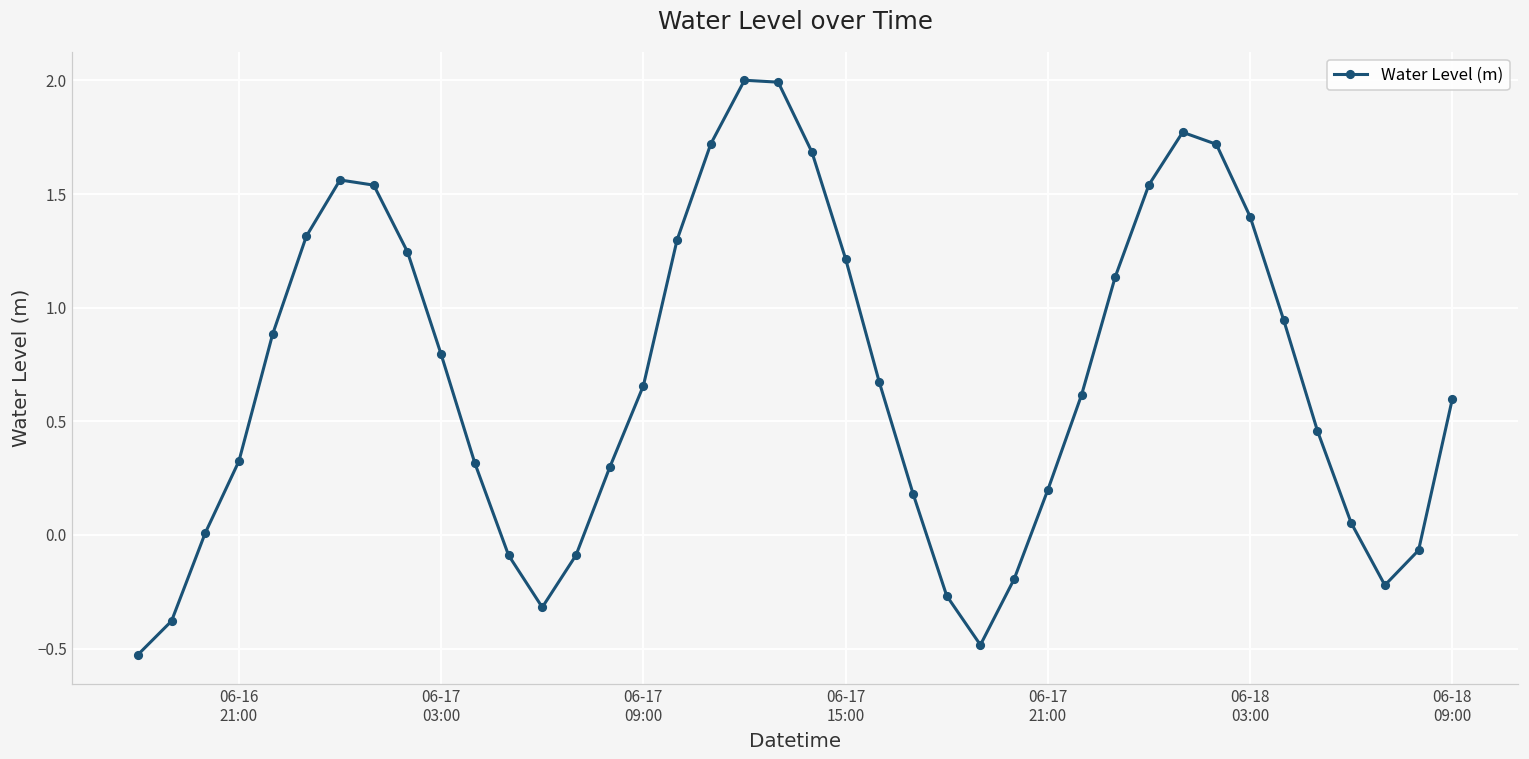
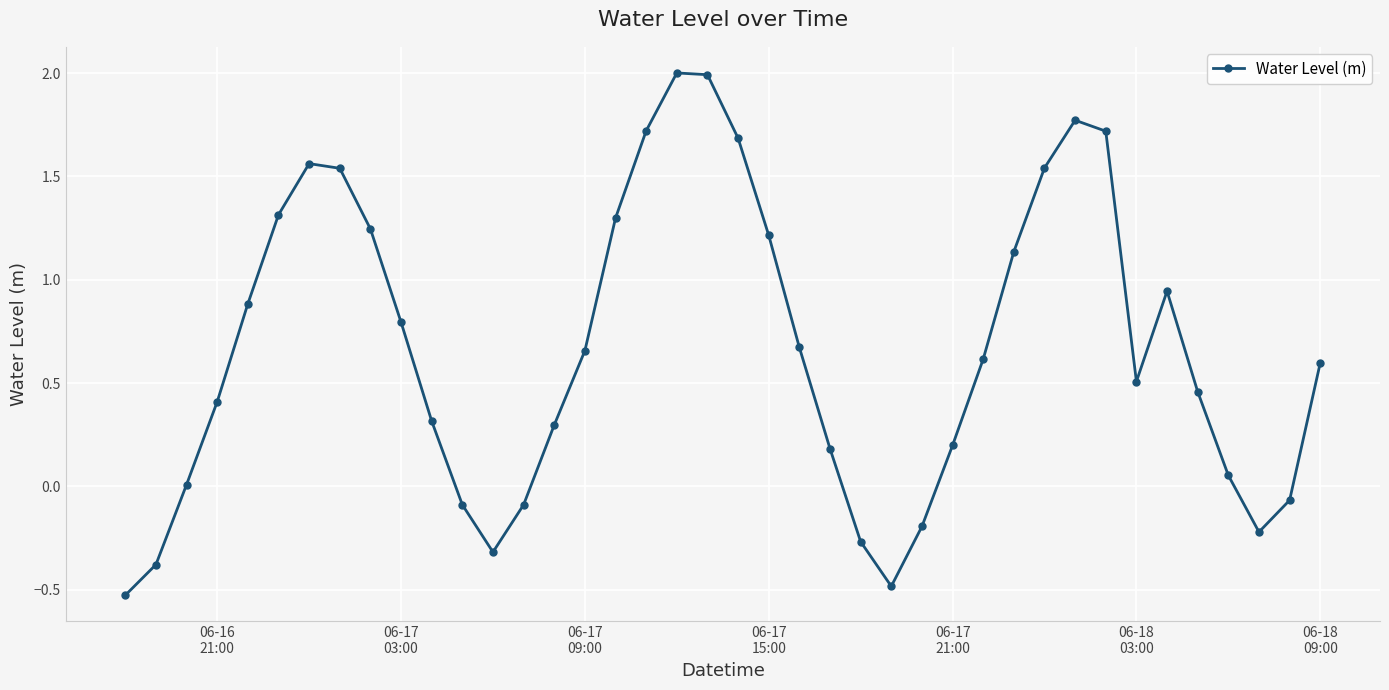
  {
-   "06-16 21:00": 0.32,
+   "06-16 21:00": 0.41,
    "06-17 03:00": 0.79,
    "06-17 09:00": 0.66,
    "06-17 15:00": 1.22,
    "06-17 21:00": 0.20,
-   "06-18 03:00": 1.40,
+   "06-18 03:00": 0.51,
    "06-18 09:00": 0.60
  }
